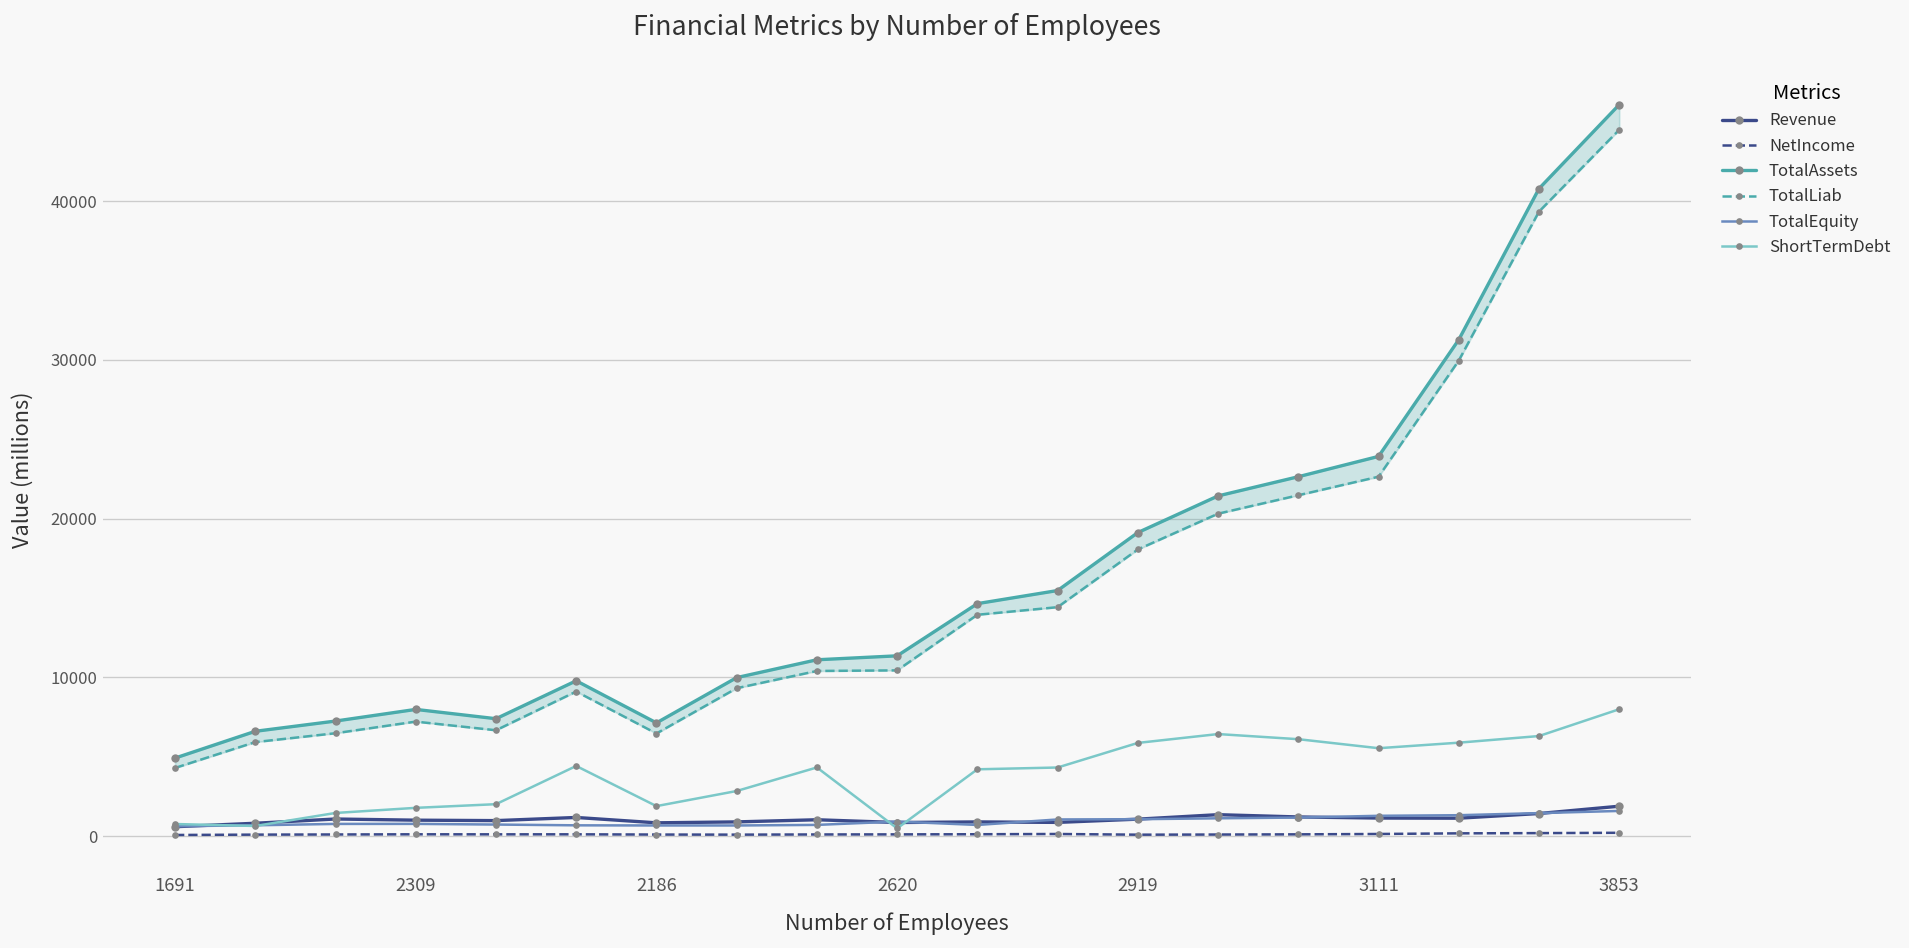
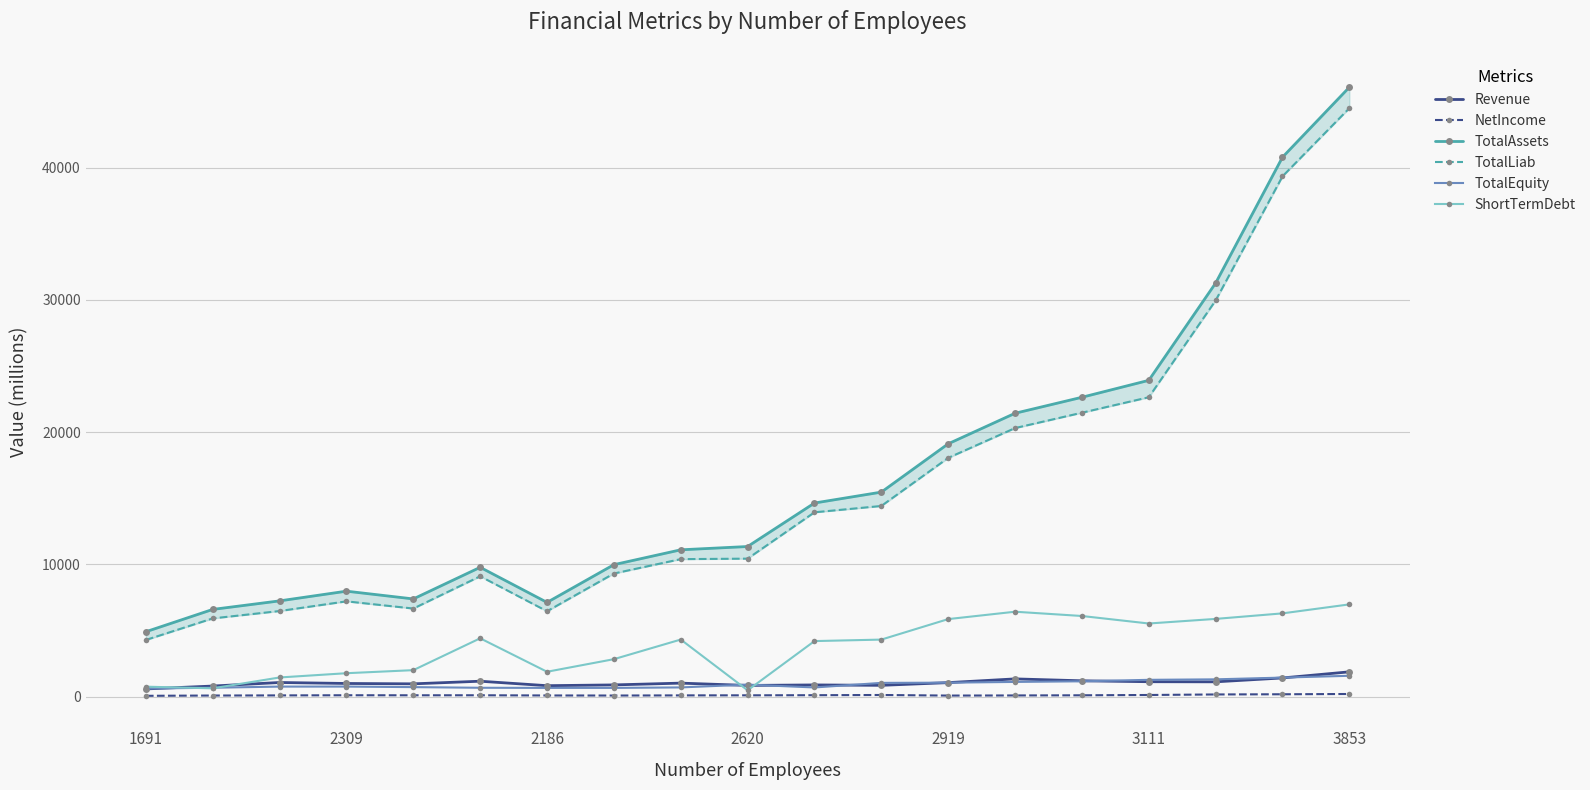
  {
    "ShortTermDebt": {
      "2309": 1800,
      "2186": 1900,
      "2620": 500,
      "2919": 5900,
      "3111": 5500,
-     "3853": 8000
+     "3853": 7000
    }
  }
